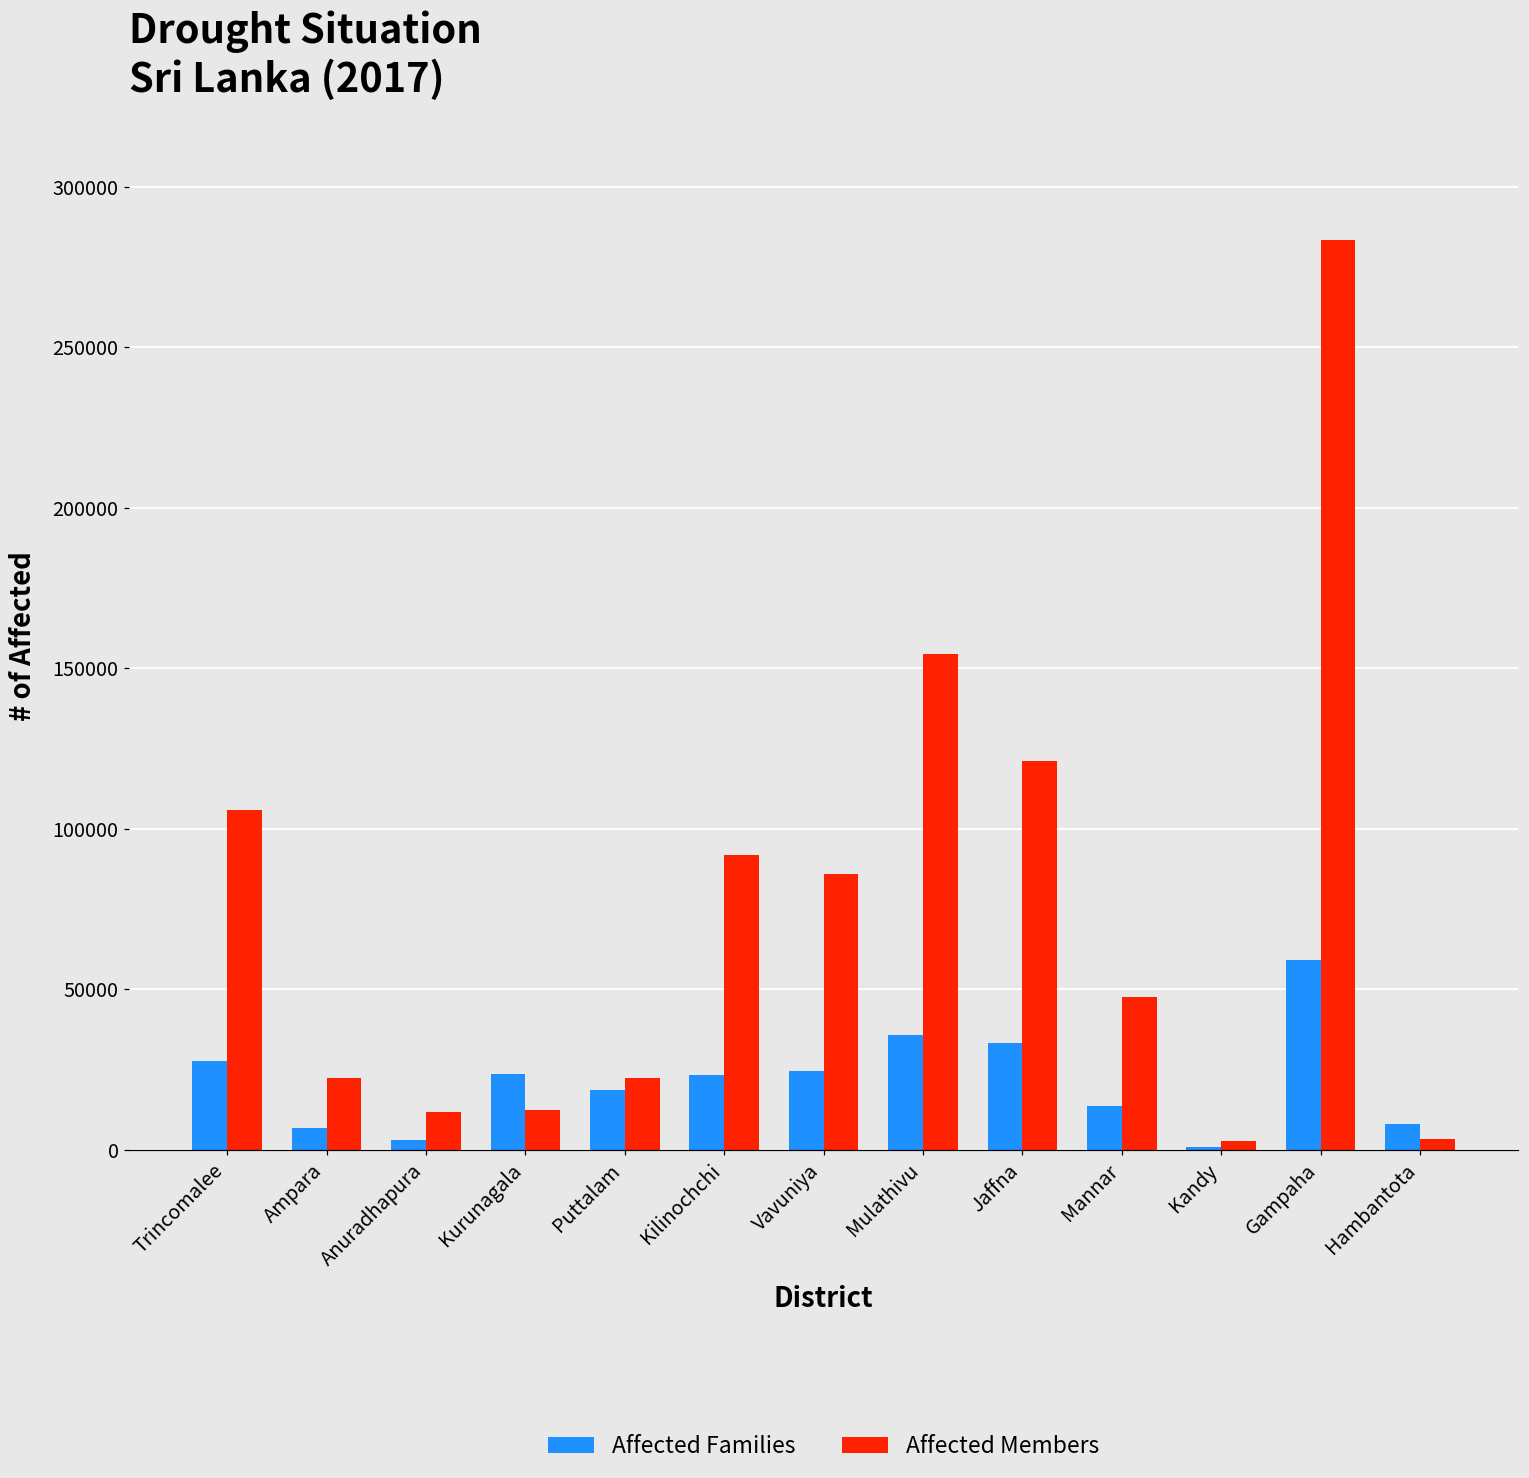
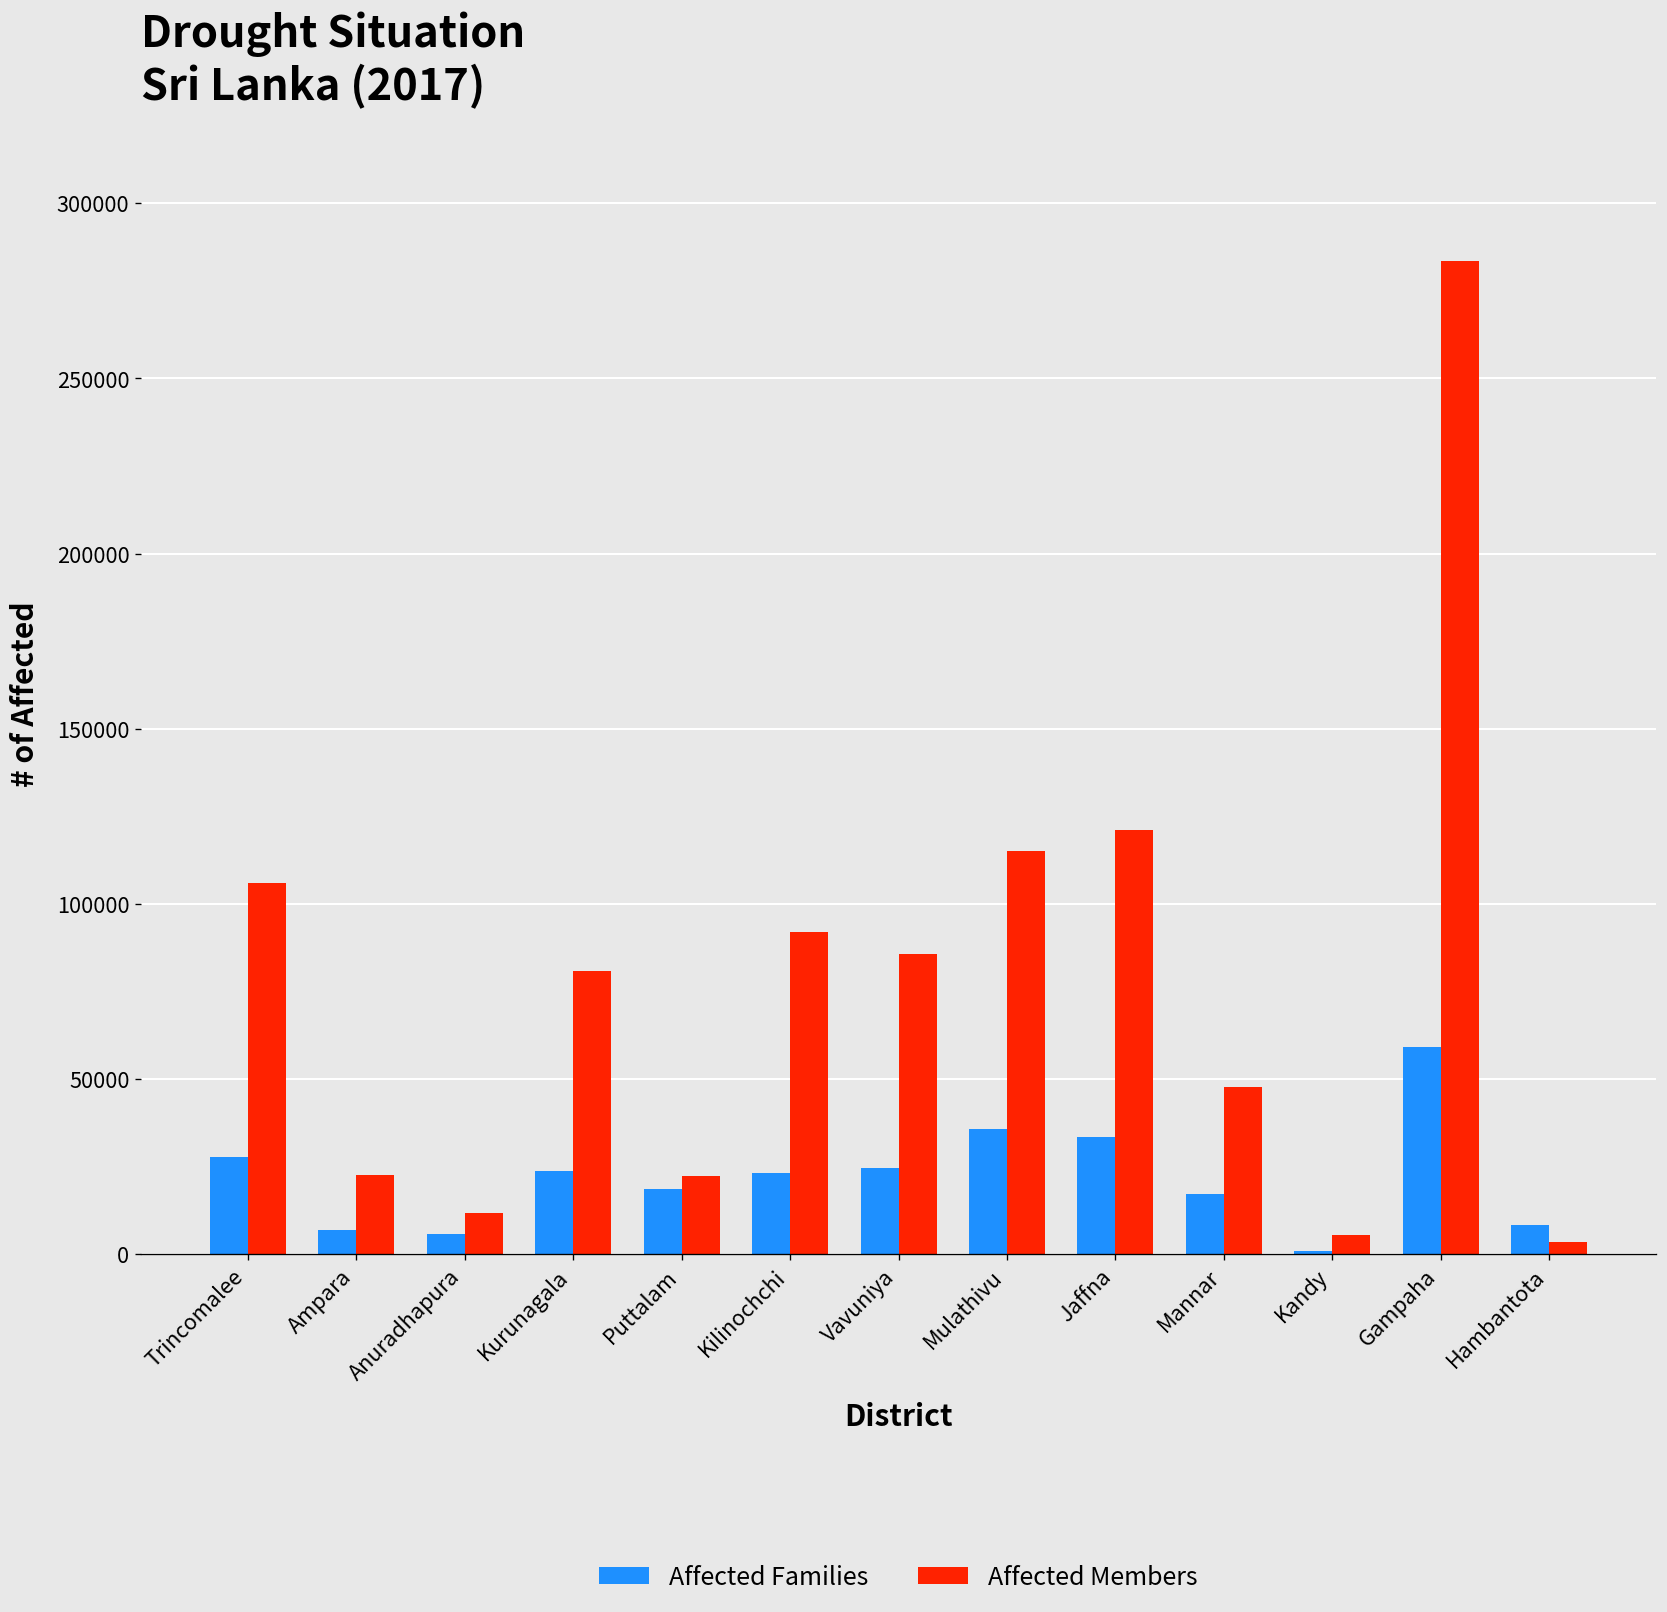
  {
    "Affected Families": {
      "Trincomalee": 28000,
      "Ampara": 7000,
-     "Anuradhapura": 3000,
+     "Anuradhapura": 6000,
      "Kurunagala": 24000,
      "Puttalam": 19000,
      "Kilinochchi": 23000,
      "Vavuniya": 25000,
      "Mulathivu": 36000,
      "Jaffna": 33000,
-     "Mannar": 13000,
+     "Mannar": 17000,
      "Gampaha": 59000,
      "Hambantota": 8000
    },
    "Affected Members": {
      "Trincomalee": 106000,
      "Ampara": 22000,
      "Anuradhapura": 12000,
-     "Kurunagala": 12000,
+     "Kurunagala": 81000,
      "Puttalam": 22000,
      "Kilinochchi": 92000,
      "Vavuniya": 86000,
-     "Mulathivu": 154000,
+     "Mulathivu": 115000,
      "Jaffna": 121000,
      "Mannar": 48000,
-     "Kandy": 3000,
+     "Kandy": 5000,
      "Gampaha": 283000,
      "Hambantota": 3000
    }
  }
